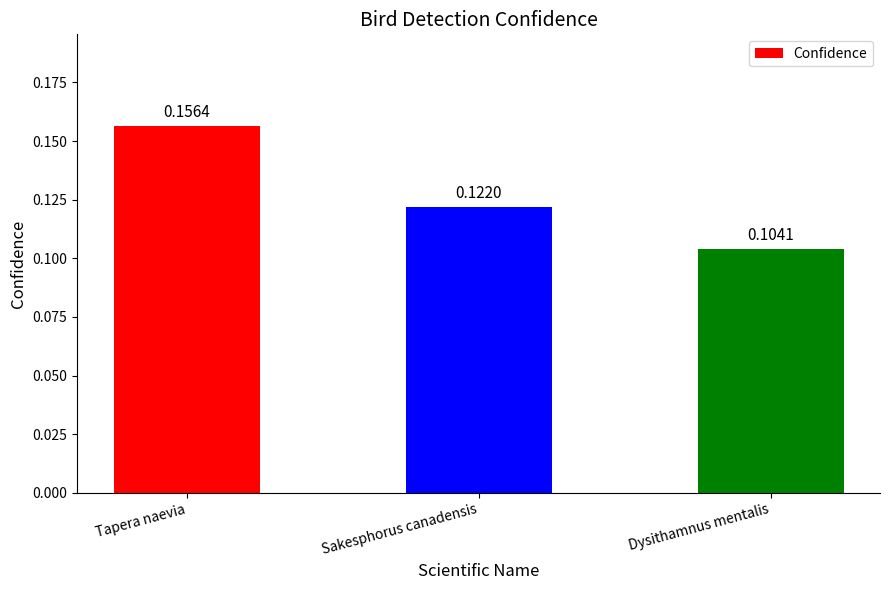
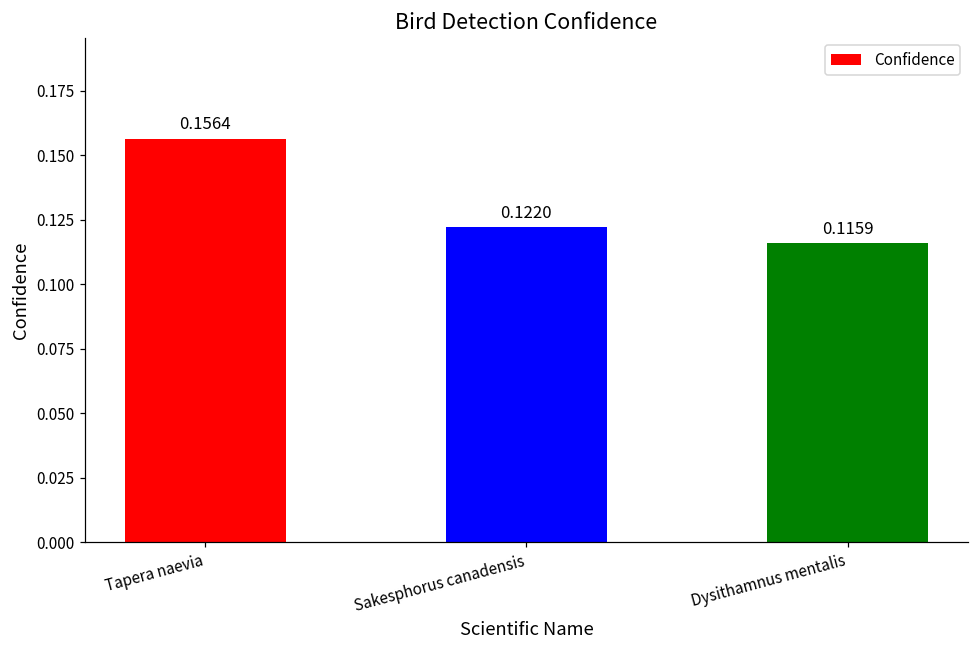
  {
    "Tapera naevia": 0.1564,
    "Sakesphorus canadensis": 0.1220,
-   "Dysithamnus mentalis": 0.1041
+   "Dysithamnus mentalis": 0.1159
  }
